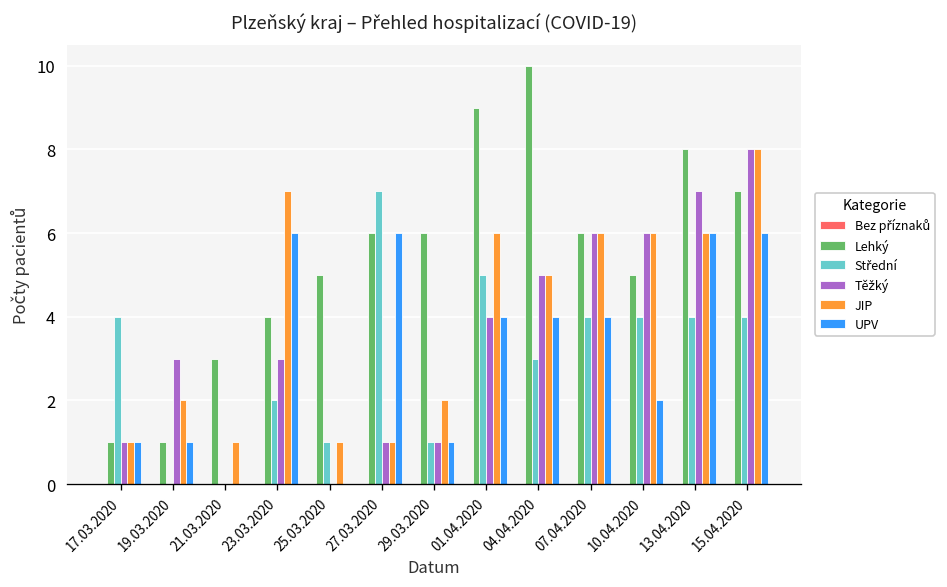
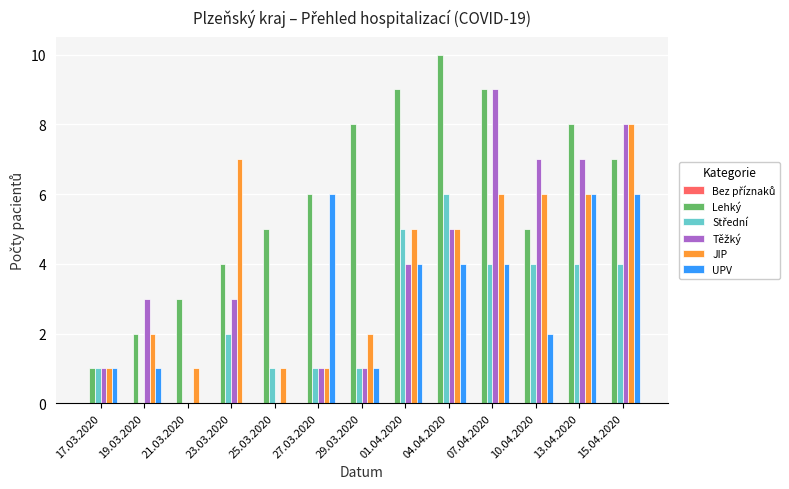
  {
    "Bez příznaků": {
      "17.03.2020": 0,
      "19.03.2020": 0,
      "21.03.2020": 0,
      "23.03.2020": 0,
      "25.03.2020": 0,
      "27.03.2020": 0,
      "29.03.2020": 0,
      "01.04.2020": 0,
      "04.04.2020": 0,
      "07.04.2020": 0,
      "10.04.2020": 0,
      "13.04.2020": 0,
      "15.04.2020": 0
    },
    "Lehký": {
      "17.03.2020": 1,
-     "19.03.2020": 1,
+     "19.03.2020": 2,
      "21.03.2020": 3,
      "23.03.2020": 4,
      "25.03.2020": 5,
      "27.03.2020": 6,
-     "29.03.2020": 6,
+     "29.03.2020": 8,
      "01.04.2020": 9,
      "04.04.2020": 10,
-     "07.04.2020": 6,
+     "07.04.2020": 9,
      "10.04.2020": 5,
      "13.04.2020": 8,
      "15.04.2020": 7
    },
    "Střední": {
-     "17.03.2020": 4,
+     "17.03.2020": 1,
      "19.03.2020": 0,
      "21.03.2020": 0,
      "23.03.2020": 2,
      "25.03.2020": 1,
-     "27.03.2020": 7,
+     "27.03.2020": 1,
      "29.03.2020": 1,
      "01.04.2020": 5,
-     "04.04.2020": 3,
+     "04.04.2020": 6,
      "07.04.2020": 4,
      "10.04.2020": 4,
      "13.04.2020": 4,
      "15.04.2020": 4
    },
    "Těžký": {
      "17.03.2020": 1,
      "19.03.2020": 3,
      "21.03.2020": 0,
      "23.03.2020": 3,
      "25.03.2020": 0,
      "27.03.2020": 1,
      "29.03.2020": 1,
      "01.04.2020": 4,
      "04.04.2020": 5,
-     "07.04.2020": 6,
-     "10.04.2020": 6,
+     "07.04.2020": 9,
+     "10.04.2020": 7,
      "13.04.2020": 7,
      "15.04.2020": 8
    },
    "JIP": {
      "17.03.2020": 1,
      "19.03.2020": 2,
      "21.03.2020": 1,
      "23.03.2020": 7,
      "25.03.2020": 1,
      "27.03.2020": 1,
      "29.03.2020": 2,
-     "01.04.2020": 6,
+     "01.04.2020": 5,
      "04.04.2020": 5,
      "07.04.2020": 6,
      "10.04.2020": 6,
      "13.04.2020": 6,
      "15.04.2020": 8
    },
    "UPV": {
      "17.03.2020": 1,
      "19.03.2020": 1,
      "21.03.2020": 0,
-     "23.03.2020": 6,
+     "23.03.2020": 0,
      "25.03.2020": 0,
      "27.03.2020": 6,
      "29.03.2020": 1,
      "01.04.2020": 4,
      "04.04.2020": 4,
      "07.04.2020": 4,
      "10.04.2020": 2,
      "13.04.2020": 6,
      "15.04.2020": 6
    }
  }
